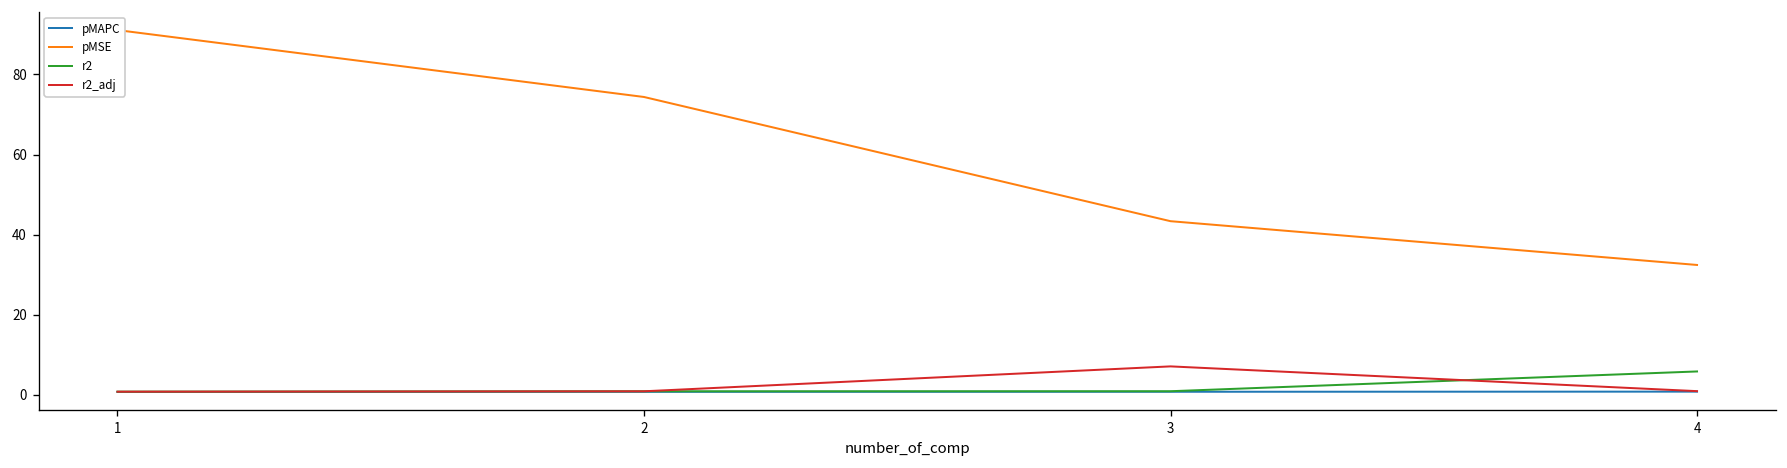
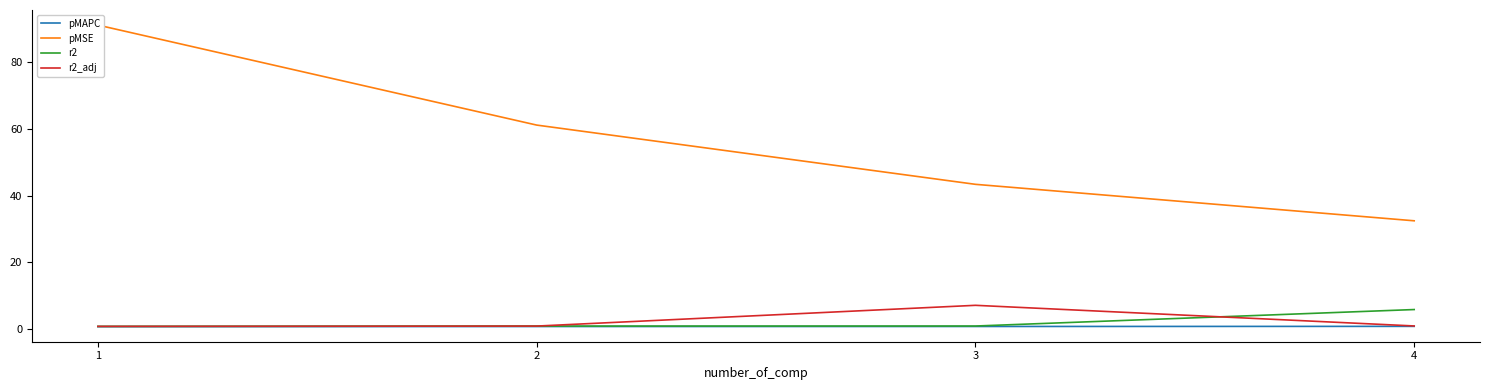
  {
    "pMSE": {
-     "2": 74,
+     "2": 61,
      "3": 43,
      "4": 32
    },
    "r2": {
      "4": 6
    },
    "r2_adj": {
      "3": 7
    }
  }
